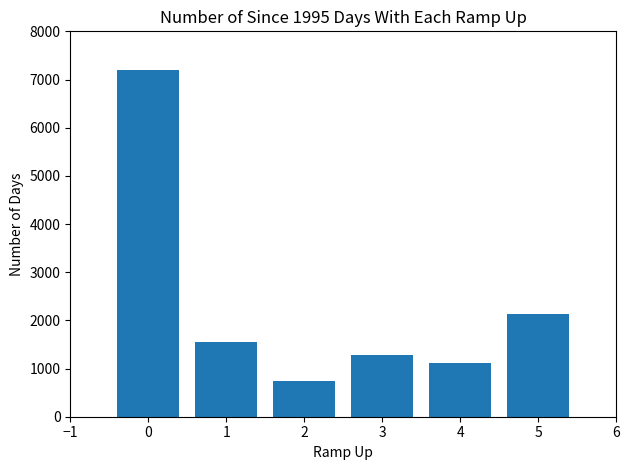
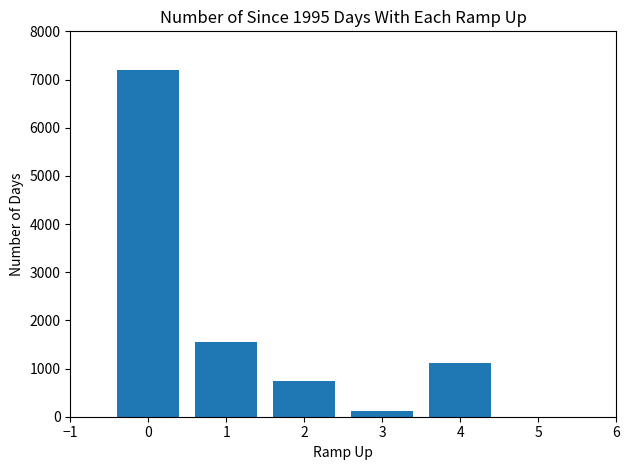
  {
    "0": 7200,
    "1": 1600,
    "2": 700,
-   "3": 1300,
+   "3": 100,
    "4": 1100,
-   "5": 2100,
+   "5": 0,
    "6": 0
  }
